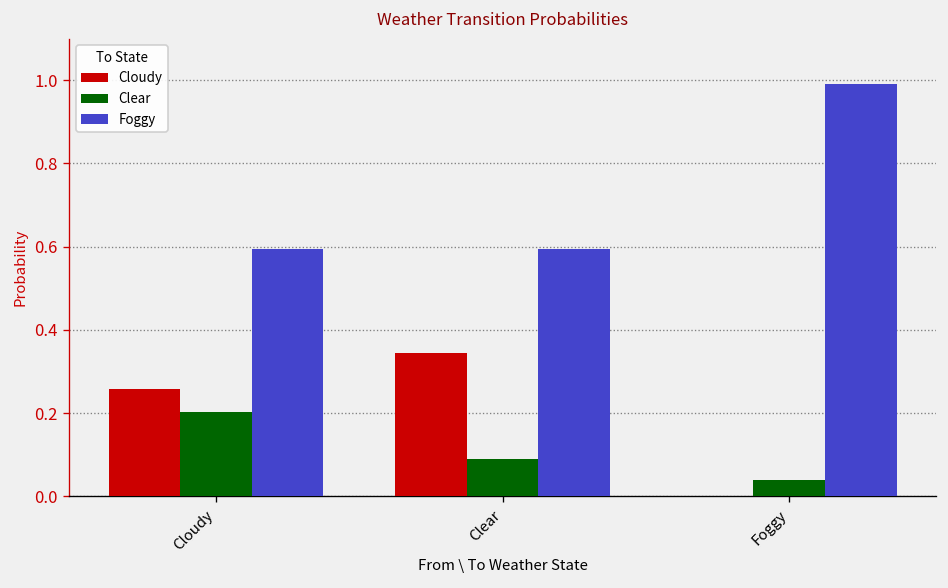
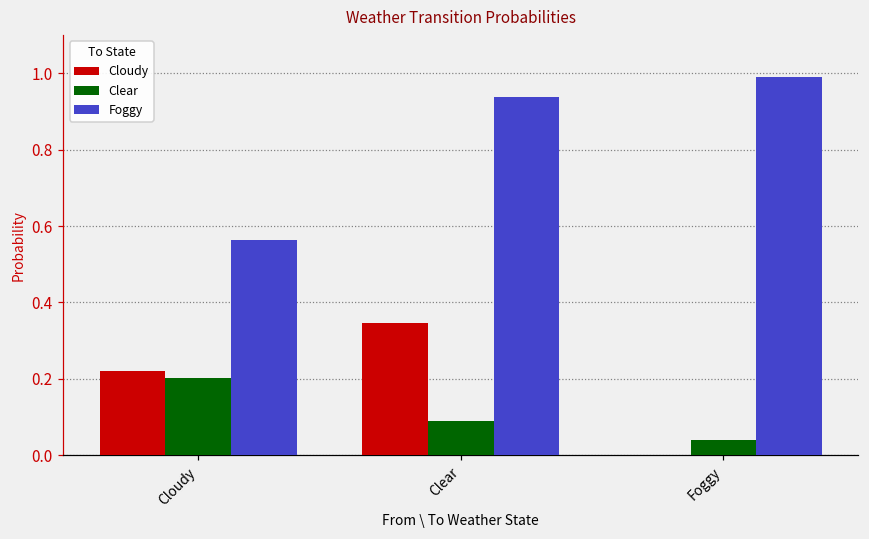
  {
    "Cloudy": {
-     "Cloudy": 0.26,
+     "Cloudy": 0.22,
      "Clear": 0.35,
      "Foggy": 0.00
    },
    "Clear": {
      "Cloudy": 0.20,
      "Clear": 0.09,
      "Foggy": 0.04
    },
    "Foggy": {
-     "Cloudy": 0.60,
-     "Clear": 0.59,
+     "Cloudy": 0.56,
+     "Clear": 0.94,
      "Foggy": 0.99
    }
  }
